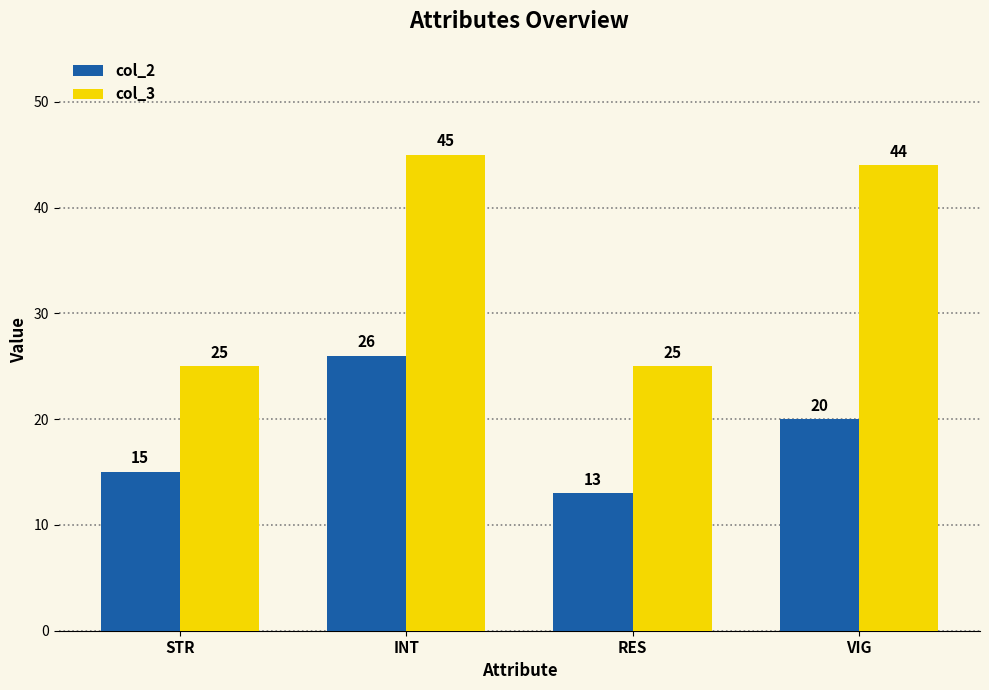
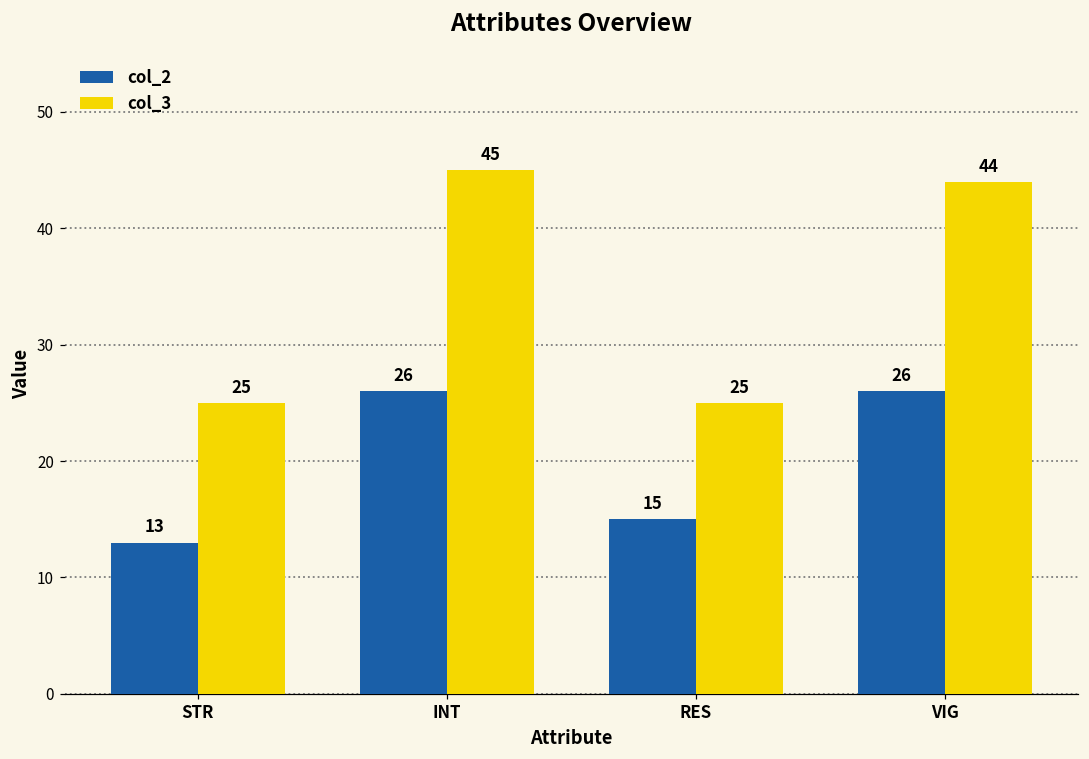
  {
    "col_2": {
-     "STR": 15,
+     "STR": 13,
      "INT": 26,
-     "RES": 13,
-     "VIG": 20
+     "RES": 15,
+     "VIG": 26
    },
    "col_3": {
      "STR": 25,
      "INT": 45,
      "RES": 25,
      "VIG": 44
    }
  }
